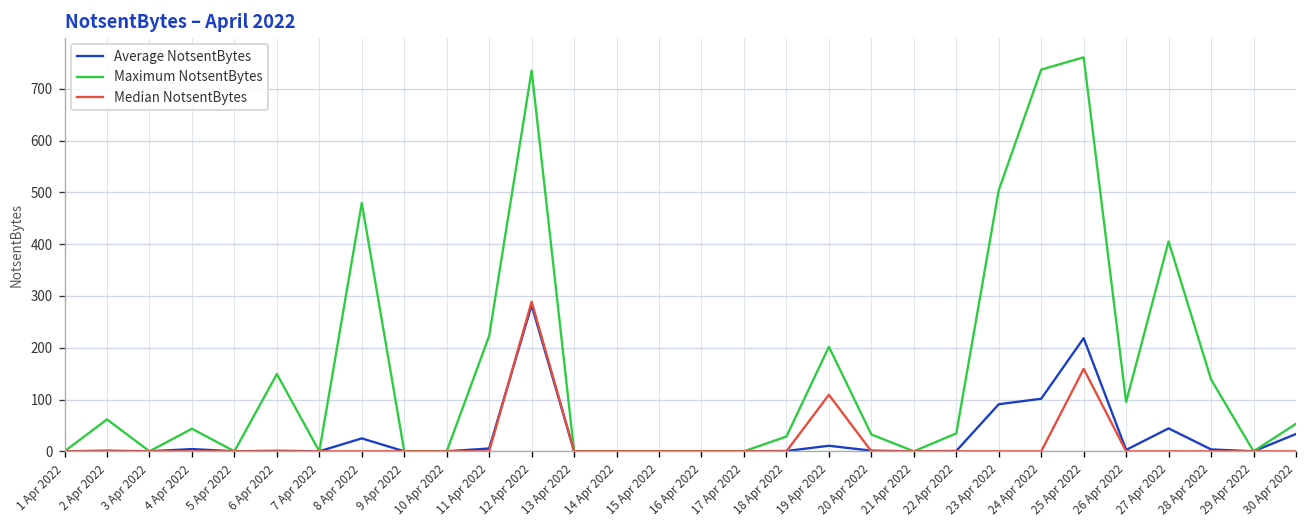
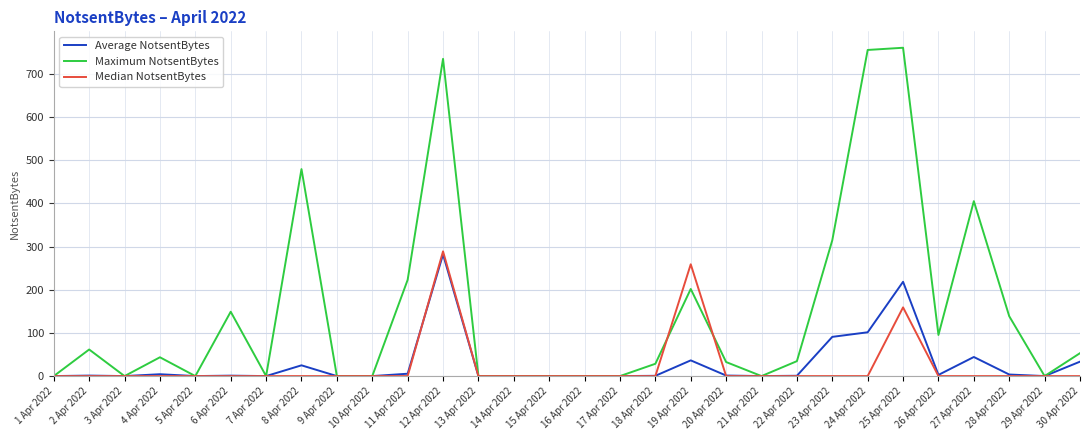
  {
    "Average NotsentBytes": {
      "8 Apr 2022": 20,
      "12 Apr 2022": 280,
-     "19 Apr 2022": 10,
+     "19 Apr 2022": 40,
      "23 Apr 2022": 90,
      "24 Apr 2022": 100,
      "25 Apr 2022": 220,
      "27 Apr 2022": 40,
      "30 Apr 2022": 30
    },
    "Maximum NotsentBytes": {
      "2 Apr 2022": 60,
      "4 Apr 2022": 40,
      "6 Apr 2022": 150,
      "8 Apr 2022": 480,
      "11 Apr 2022": 220,
      "12 Apr 2022": 730,
      "18 Apr 2022": 30,
      "19 Apr 2022": 200,
      "20 Apr 2022": 30,
      "22 Apr 2022": 30,
-     "23 Apr 2022": 500,
-     "24 Apr 2022": 740,
+     "23 Apr 2022": 310,
+     "24 Apr 2022": 760,
      "25 Apr 2022": 760,
      "26 Apr 2022": 100,
      "27 Apr 2022": 410,
      "28 Apr 2022": 140,
      "30 Apr 2022": 50
    },
    "Median NotsentBytes": {
      "8 Apr 2022": 0,
      "12 Apr 2022": 290,
-     "19 Apr 2022": 110,
+     "19 Apr 2022": 260,
      "23 Apr 2022": 0,
      "24 Apr 2022": 0,
      "25 Apr 2022": 160,
      "27 Apr 2022": 0,
      "30 Apr 2022": 0
    }
  }
